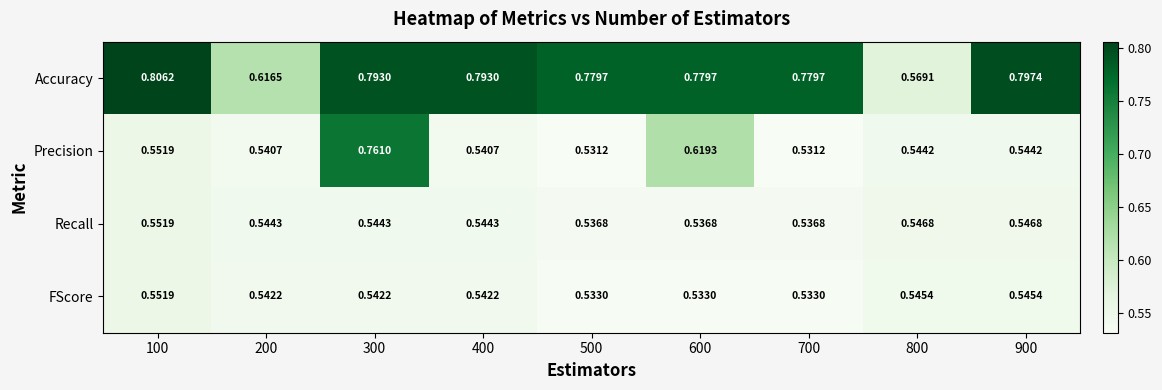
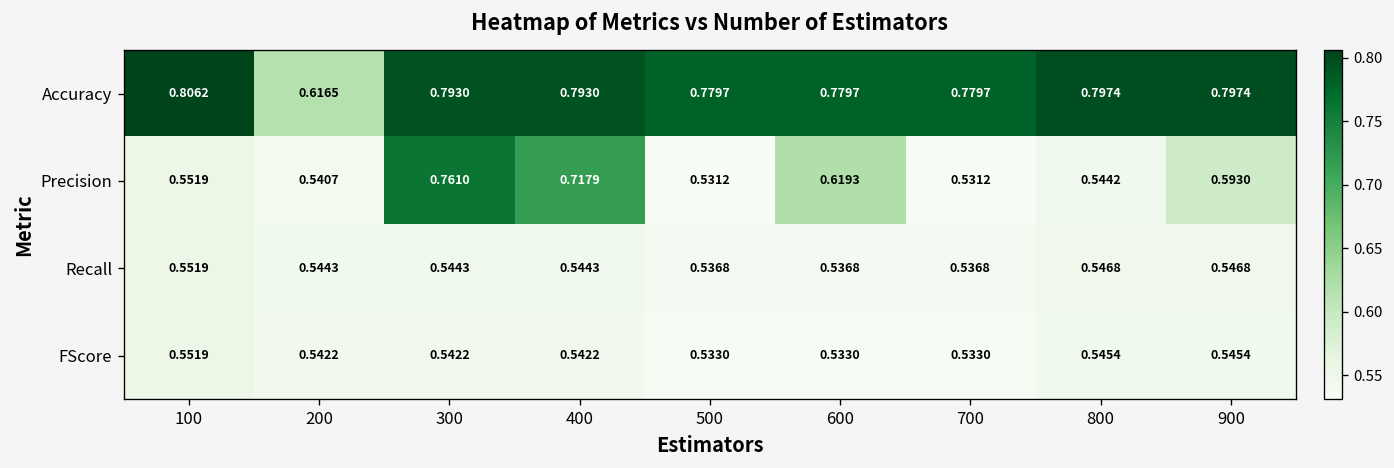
  {
    "Accuracy": {
      "100": 0.8062,
      "200": 0.6165,
      "300": 0.7930,
      "400": 0.7930,
      "500": 0.7797,
      "600": 0.7797,
      "700": 0.7797,
-     "800": 0.5691,
+     "800": 0.7974,
      "900": 0.7974
    },
    "Precision": {
      "100": 0.5519,
      "200": 0.5407,
      "300": 0.7610,
-     "400": 0.5407,
+     "400": 0.7179,
      "500": 0.5312,
      "600": 0.6193,
      "700": 0.5312,
      "800": 0.5442,
-     "900": 0.5442
+     "900": 0.5930
    },
    "Recall": {
      "100": 0.5519,
      "200": 0.5443,
      "300": 0.5443,
      "400": 0.5443,
      "500": 0.5368,
      "600": 0.5368,
      "700": 0.5368,
      "800": 0.5468,
      "900": 0.5468
    },
    "FScore": {
      "100": 0.5519,
      "200": 0.5422,
      "300": 0.5422,
      "400": 0.5422,
      "500": 0.5330,
      "600": 0.5330,
      "700": 0.5330,
      "800": 0.5454,
      "900": 0.5454
    }
  }
